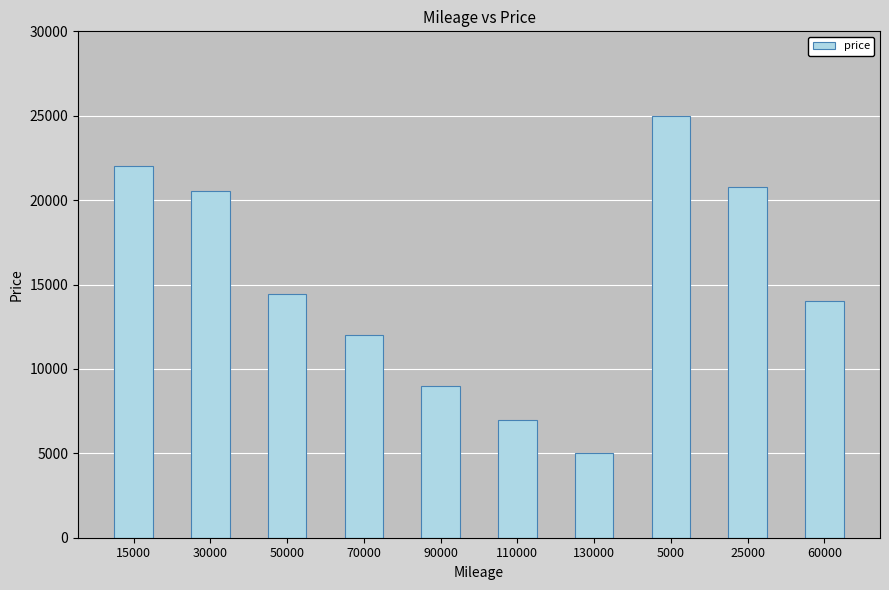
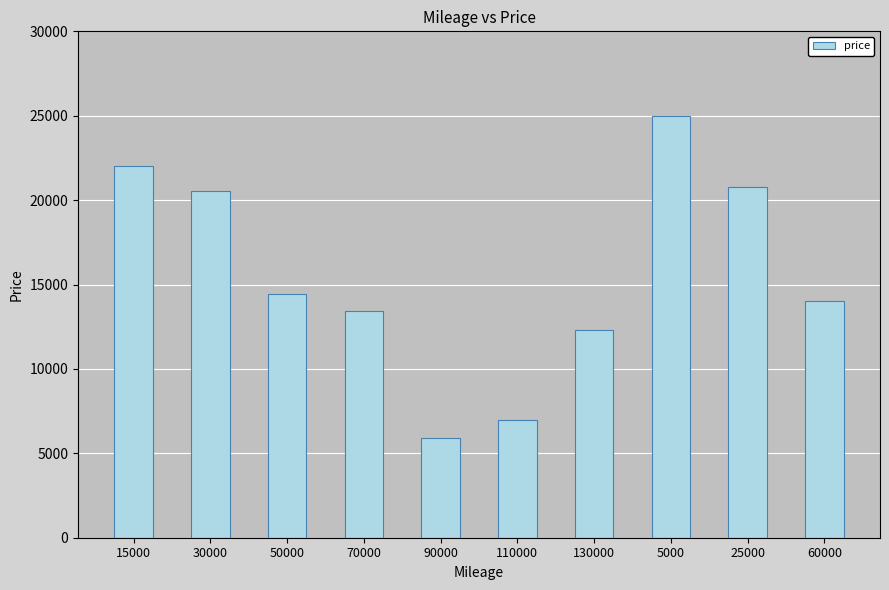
  {
    "15000": 22000,
    "30000": 20500,
    "50000": 14400,
-   "70000": 12000,
-   "90000": 9000,
+   "70000": 13400,
+   "90000": 5900,
    "110000": 7000,
-   "130000": 5000,
+   "130000": 12300,
    "5000": 25000,
    "25000": 20800,
    "60000": 14000
  }
